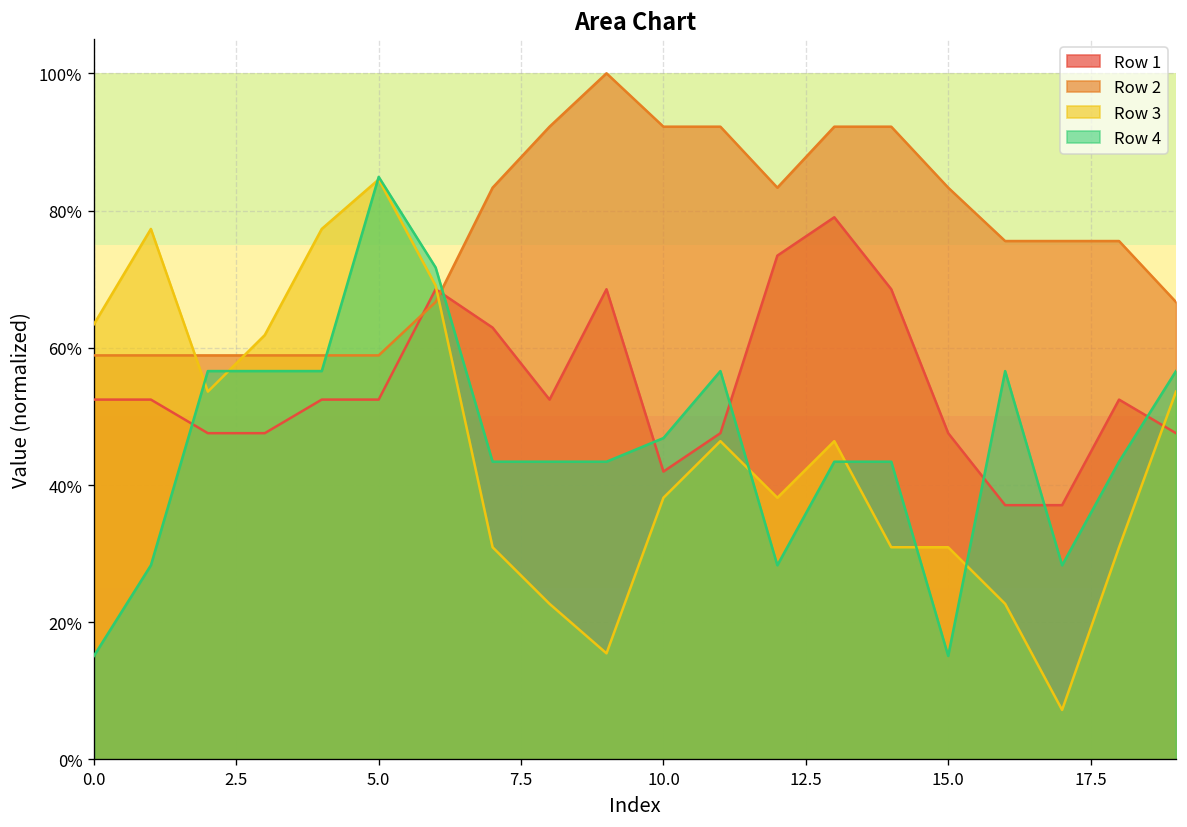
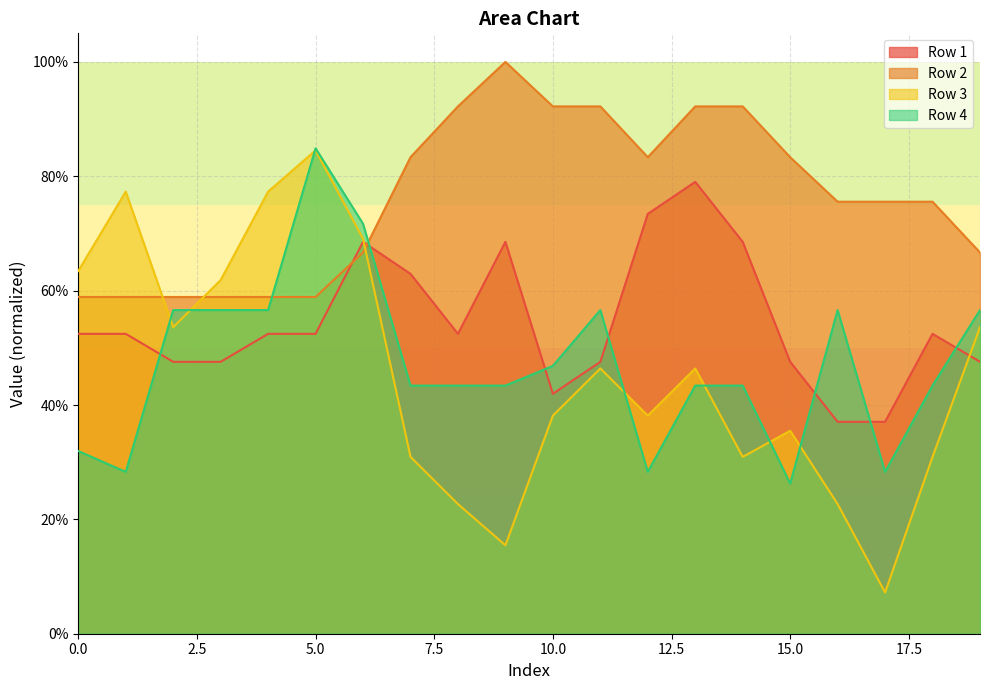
  {
    "Row 3": {
      "0.0": "63%",
      "10.0": "38%",
-     "15.0": "31%"
+     "15.0": "35%"
    },
    "Row 4": {
-     "0.0": "15%",
+     "0.0": "32%",
      "10.0": "47%",
-     "15.0": "15%"
+     "15.0": "26%"
    }
  }
